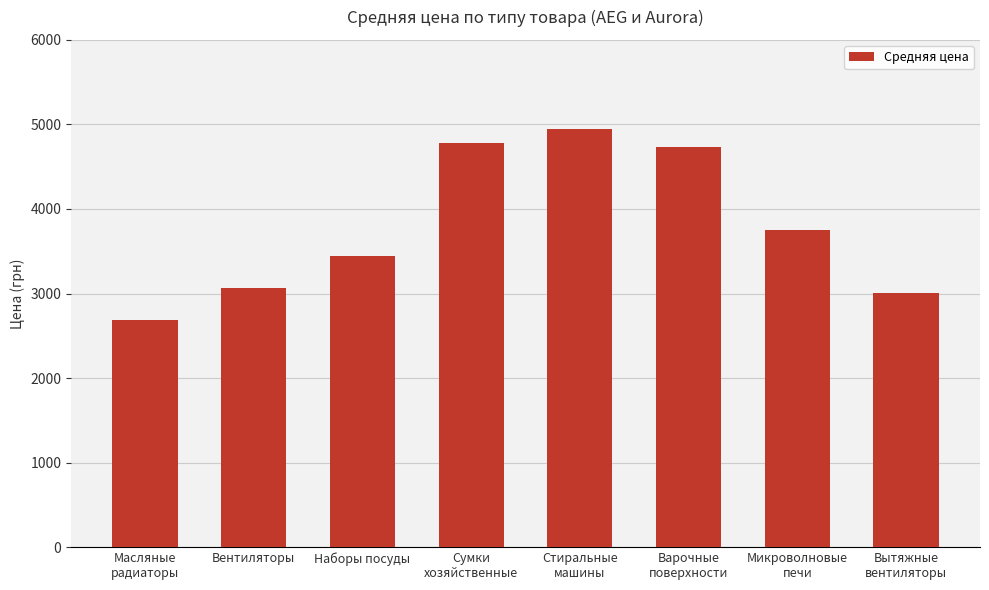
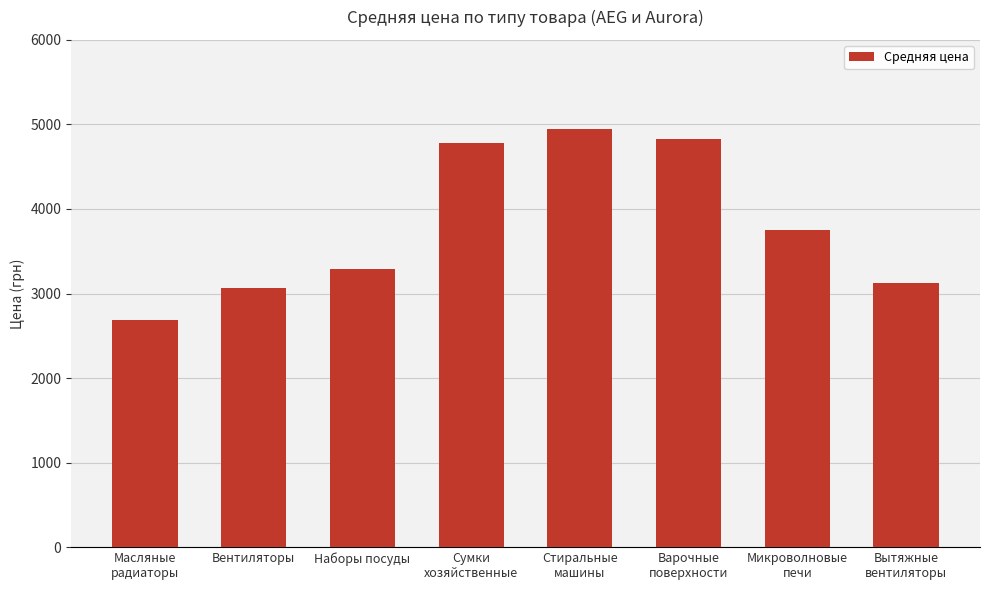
  {
    "Масляные радиаторы": 2700,
    "Вентиляторы": 3100,
-   "Наборы посуды": 3400,
+   "Наборы посуды": 3300,
    "Сумки хозяйственные": 4800,
    "Стиральные машины": 5000,
-   "Варочные поверхности": 4700,
+   "Варочные поверхности": 4800,
    "Микроволновые печи": 3800,
-   "Вытяжные вентиляторы": 3000
+   "Вытяжные вентиляторы": 3100
  }
